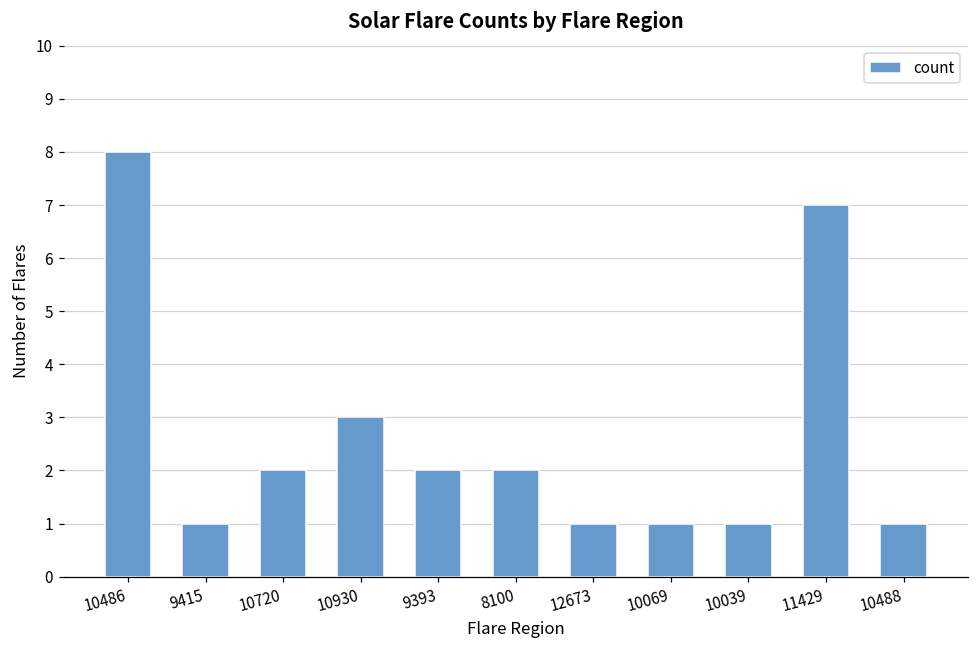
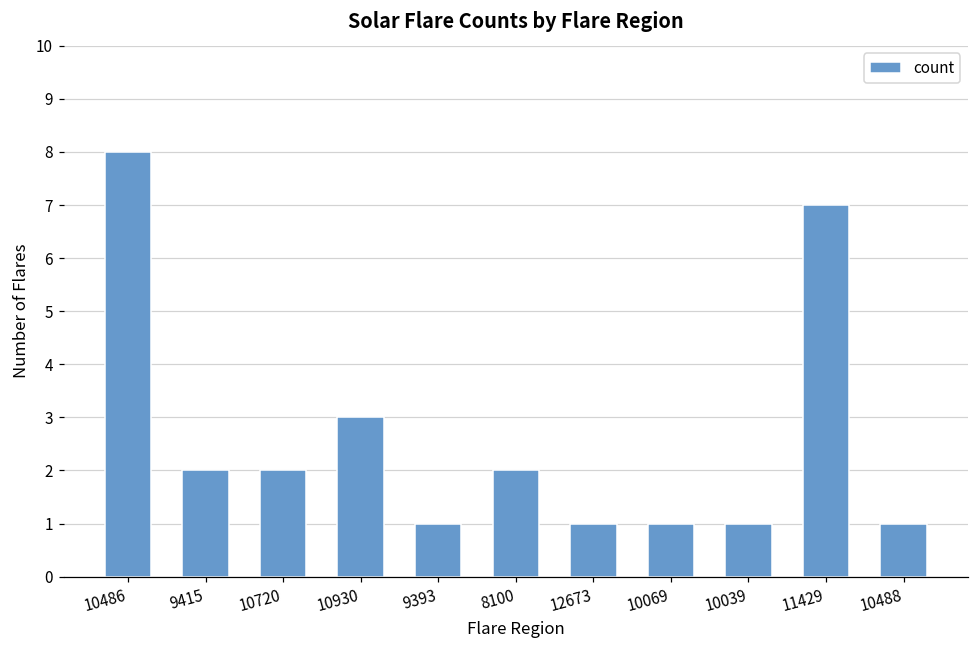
  {
    "10486": 8,
-   "9415": 1,
+   "9415": 2,
    "10720": 2,
    "10930": 3,
-   "9393": 2,
+   "9393": 1,
    "8100": 2,
    "12673": 1,
    "10069": 1,
    "10039": 1,
    "11429": 7,
    "10488": 1
  }
